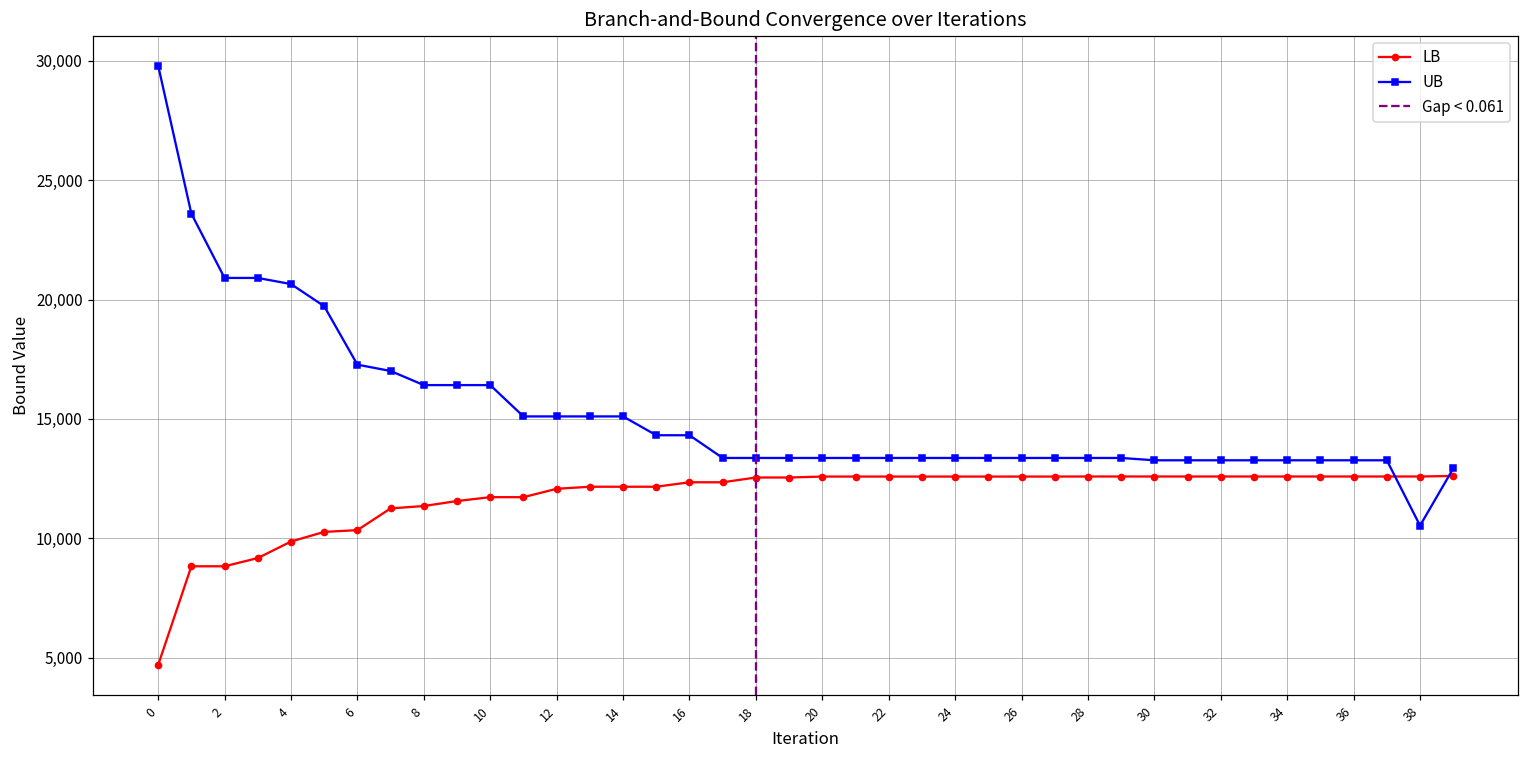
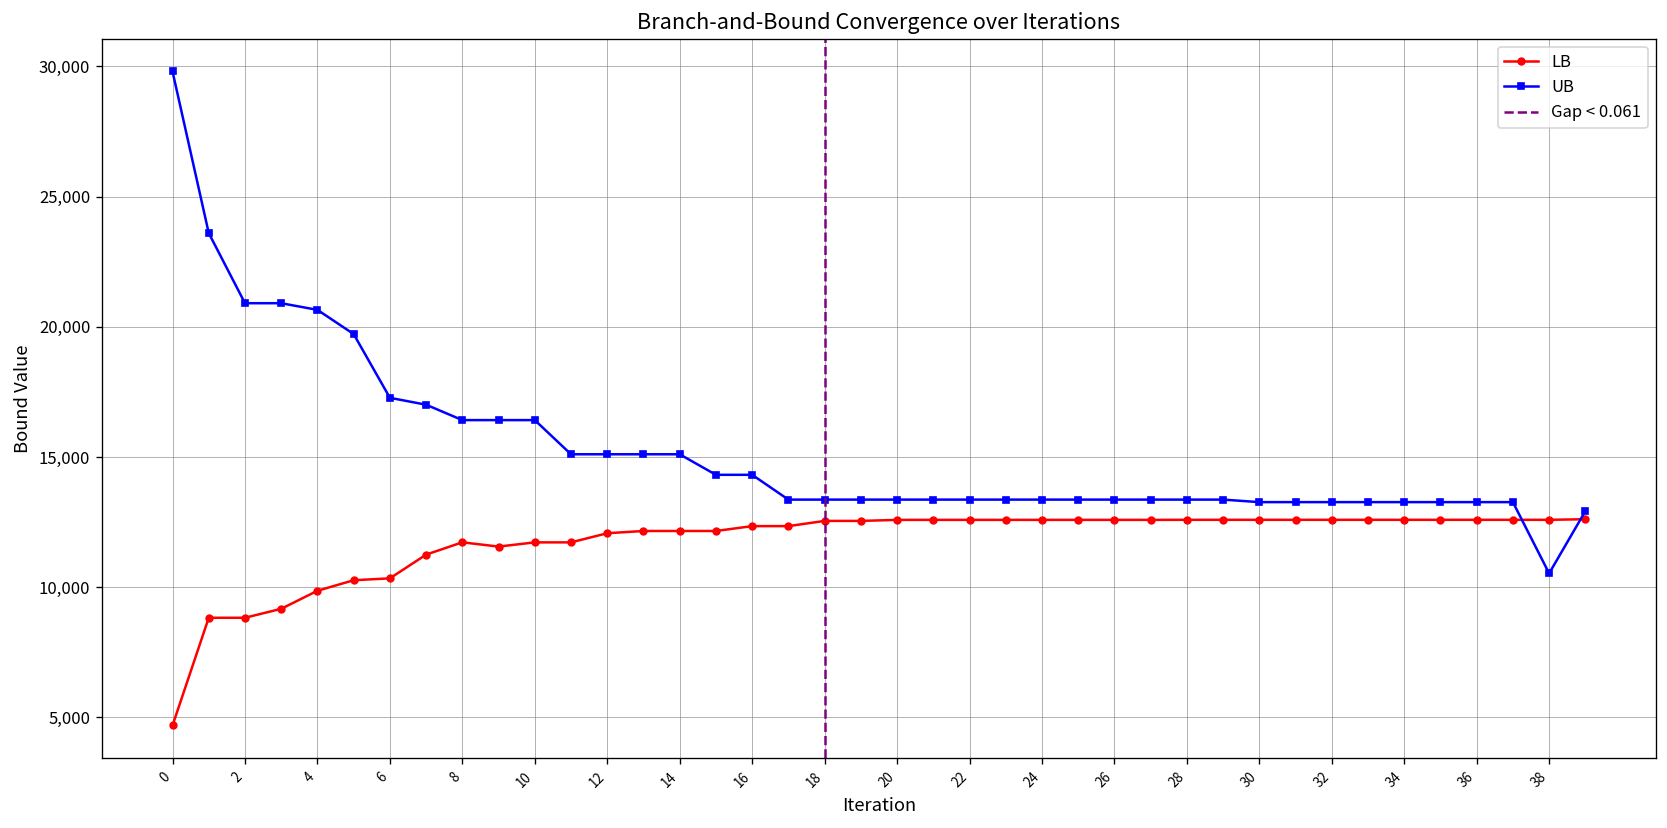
  {
    "LB": {
      "0": "4,700",
      "2": "8,800",
      "4": "9,900",
      "6": "10,300",
-     "8": "11,400",
+     "8": "11,700",
      "10": "11,700",
      "12": "12,100",
      "14": "12,200",
      "16": "12,300",
      "18": "12,500",
      "20": "12,600",
      "22": "12,600",
      "24": "12,600",
      "26": "12,600",
      "28": "12,600",
      "30": "12,600",
      "32": "12,600",
      "34": "12,600",
      "36": "12,600",
      "38": "12,600"
    },
    "UB": {
      "0": "29,800",
      "2": "20,900",
      "4": "20,600",
      "6": "17,300",
      "8": "16,400",
      "10": "16,400",
      "12": "15,100",
      "14": "15,100",
      "16": "14,300",
      "18": "13,400",
      "20": "13,400",
      "22": "13,400",
      "24": "13,400",
      "26": "13,400",
      "28": "13,400",
      "30": "13,300",
      "32": "13,300",
      "34": "13,300",
      "36": "13,300",
      "38": "10,500"
    }
  }
